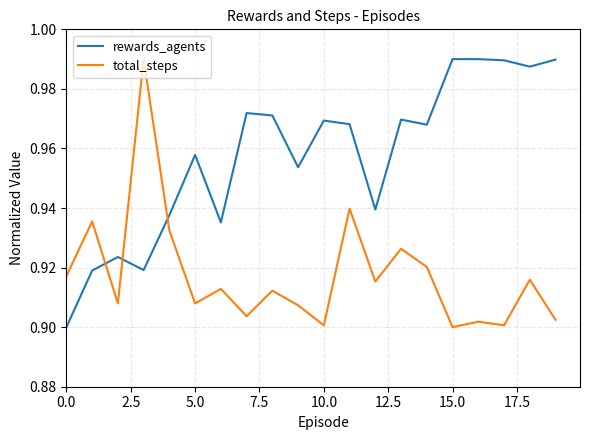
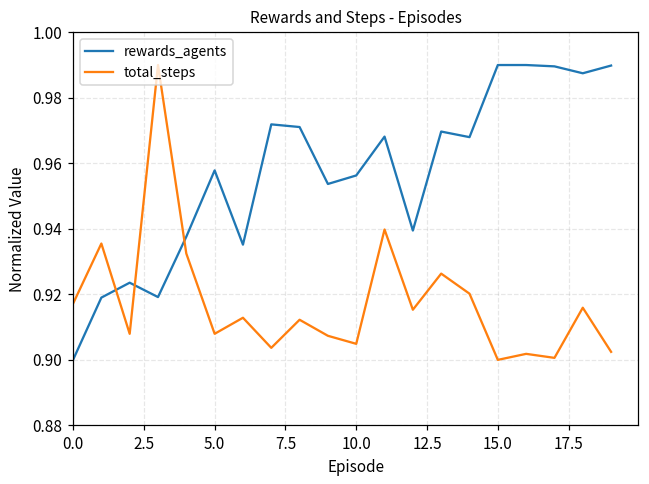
  {
    "rewards_agents": {
      "0.0": 0.900,
      "5.0": 0.958,
-     "10.0": 0.969,
+     "10.0": 0.956,
      "15.0": 0.990
    },
    "total_steps": {
      "0.0": 0.917,
      "5.0": 0.908,
-     "10.0": 0.901,
+     "10.0": 0.905,
      "15.0": 0.900
    }
  }
